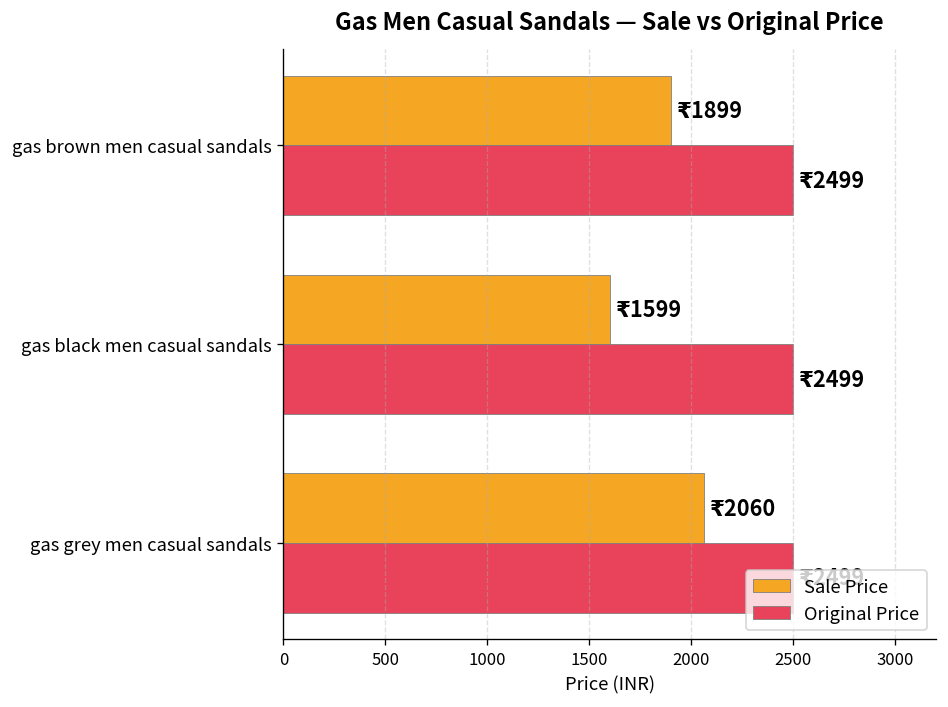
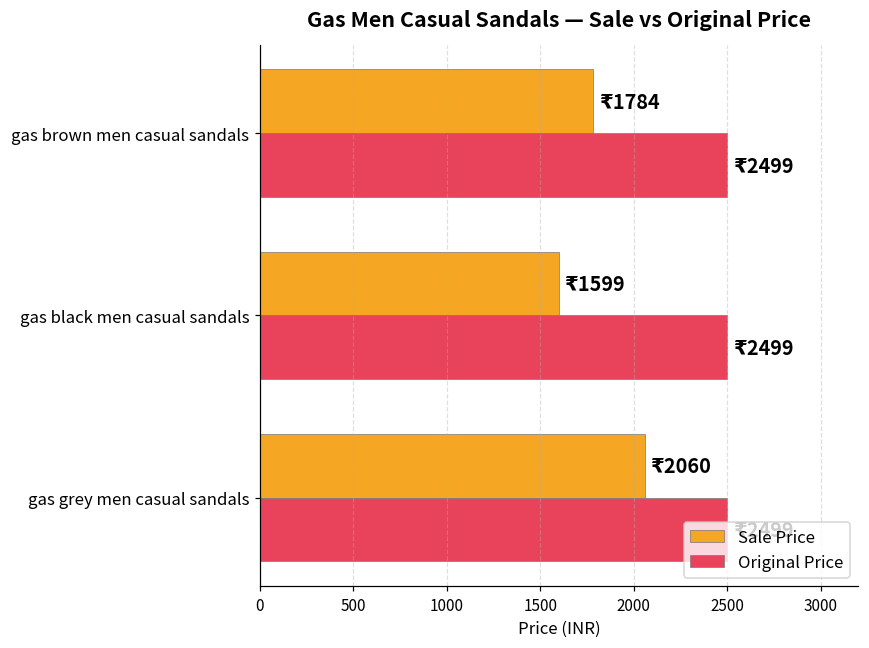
  {
    "Sale Price": {
-     "gas brown men casual sandals": 1899,
+     "gas brown men casual sandals": 1784,
      "gas black men casual sandals": 1599,
      "gas grey men casual sandals": 2060
    },
    "Original Price": {
      "gas brown men casual sandals": 2499,
      "gas black men casual sandals": 2499
    }
  }
